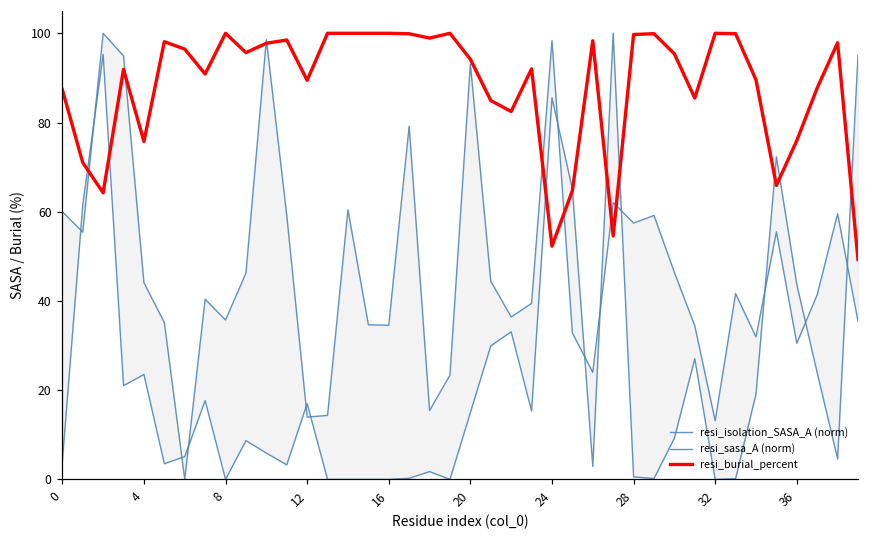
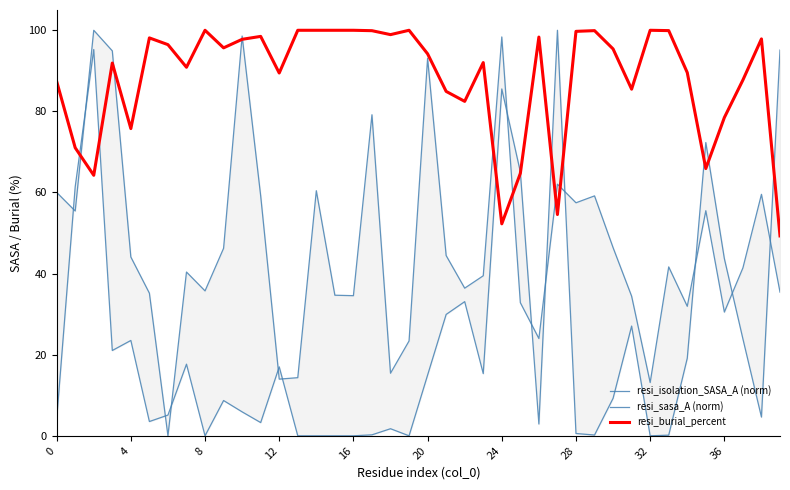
  {
    "resi_burial_percent": {
      "0": 87,
      "4": 76,
      "8": 100,
      "12": 89,
      "16": 100,
      "20": 94,
      "24": 52,
      "28": 100,
      "32": 100,
-     "36": 76
+     "36": 78
    }
  }
